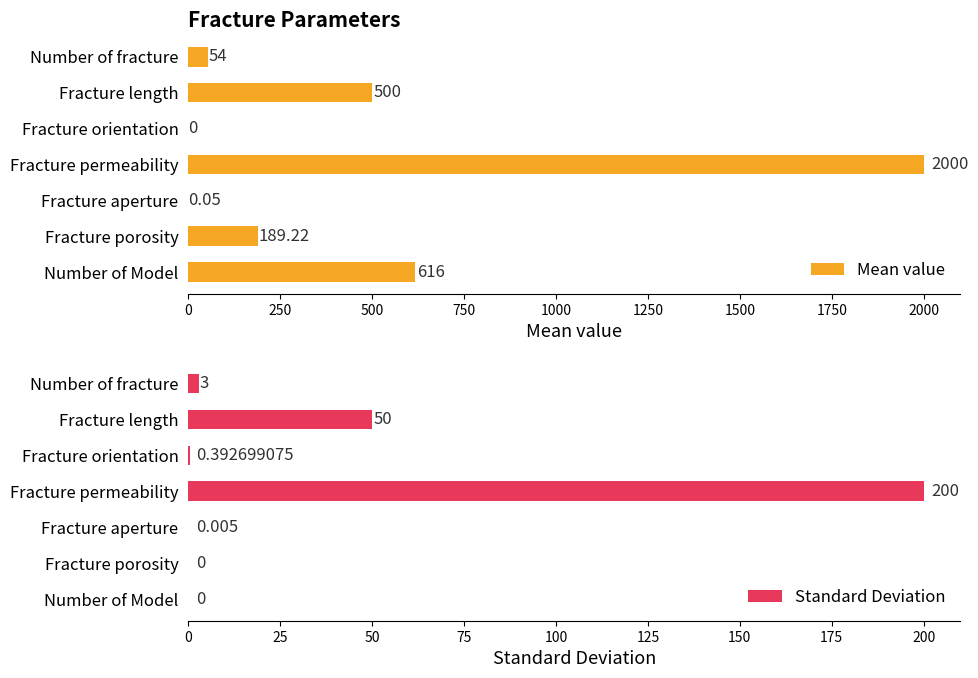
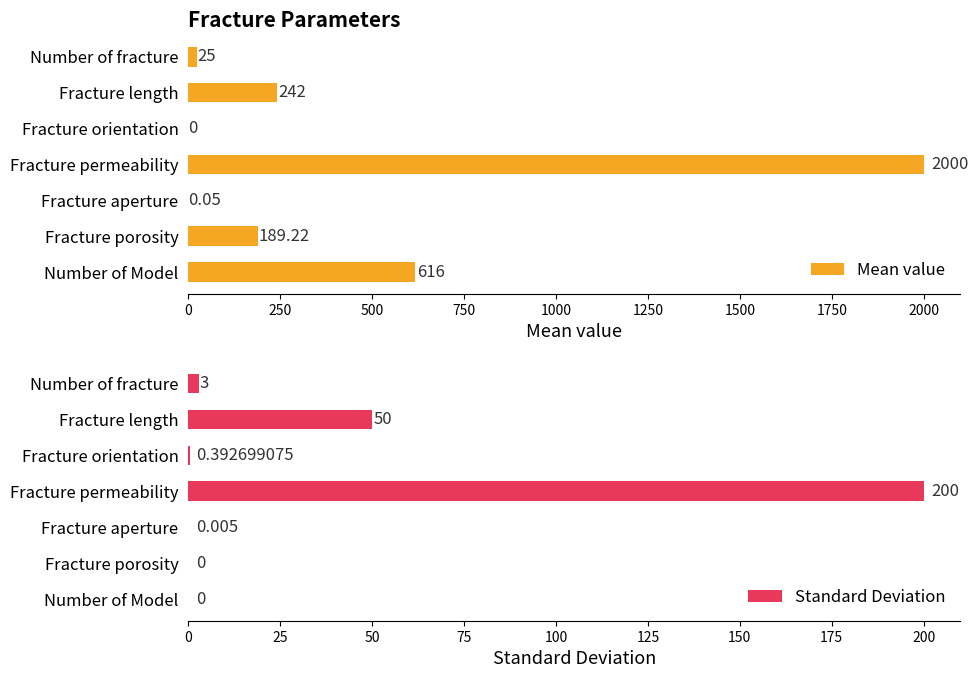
  {
    "Fracture Parameters": {
-     "Number of fracture": 54,
-     "Fracture length": 500,
+     "Number of fracture": 25,
+     "Fracture length": 242,
      "Fracture orientation": 0,
      "Fracture permeability": 2000,
      "Fracture aperture": 0.05,
      "Fracture porosity": 189.22,
      "Number of Model": 616
    }
  }
